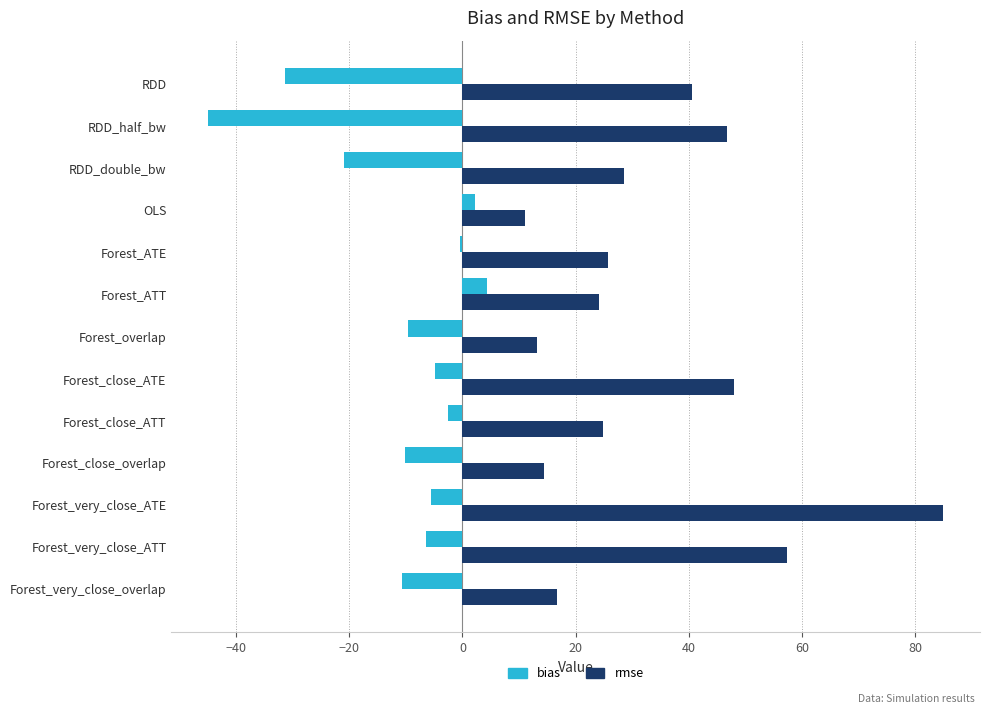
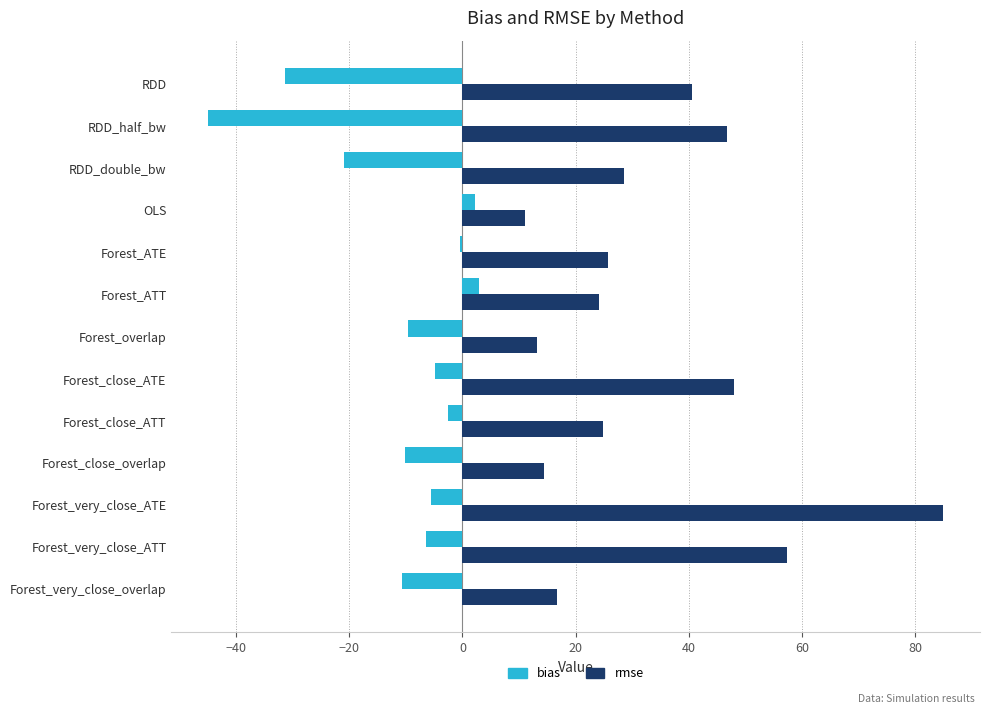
  {
    "rmse": {
      "RDD": 41,
      "RDD_half_bw": 47,
      "RDD_double_bw": 29,
      "OLS": 11,
      "Forest_ATE": 26,
      "Forest_ATT": 24,
      "Forest_overlap": 13,
      "Forest_close_ATE": 48,
      "Forest_close_ATT": 25,
      "Forest_close_overlap": 14,
      "Forest_very_close_ATE": 85,
      "Forest_very_close_ATT": 57,
      "Forest_very_close_overlap": 17
    },
    "bias": {
      "RDD": -31,
      "RDD_half_bw": -45,
      "RDD_double_bw": -21,
      "OLS": 2,
      "Forest_ATE": 0,
-     "Forest_ATT": 4,
+     "Forest_ATT": 3,
      "Forest_overlap": -10,
      "Forest_close_ATE": -5,
      "Forest_close_ATT": -3,
      "Forest_close_overlap": -10,
      "Forest_very_close_ATE": -6,
      "Forest_very_close_ATT": -6,
      "Forest_very_close_overlap": -11
    }
  }
